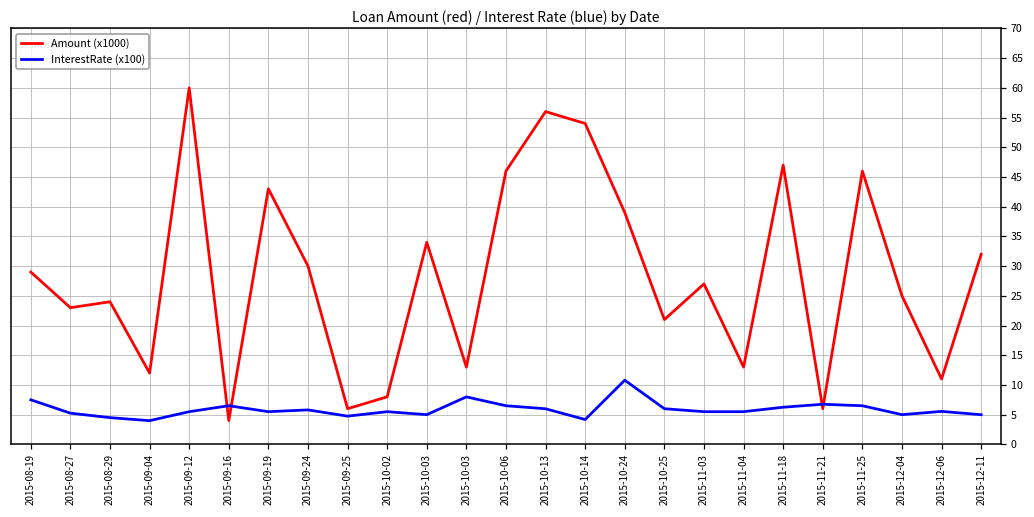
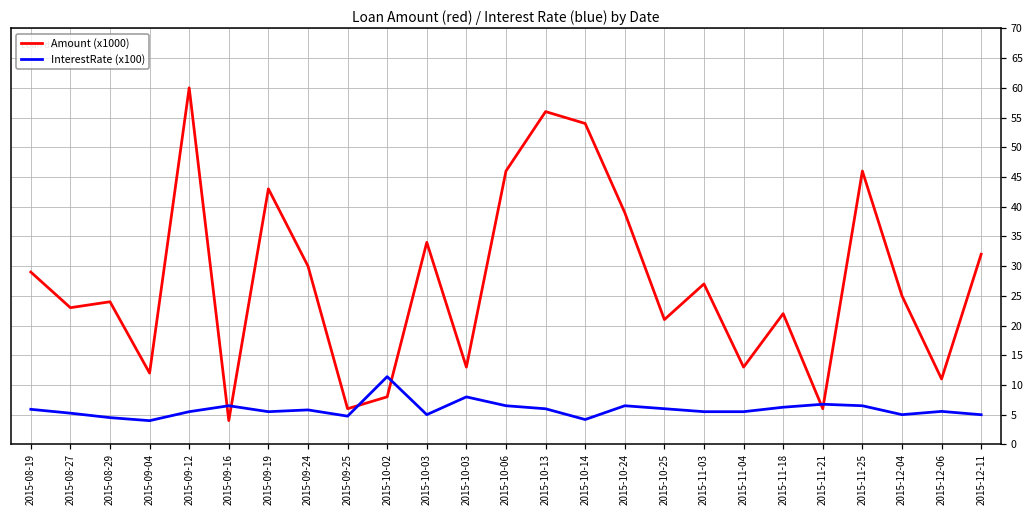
  {
    "Amount (x1000)": {
      "2015-08-19": 29,
      "2015-08-27": 23,
      "2015-08-29": 24,
      "2015-09-04": 12,
      "2015-09-12": 60,
      "2015-09-16": 4,
      "2015-09-19": 43,
      "2015-09-24": 30,
      "2015-09-25": 6,
      "2015-10-02": 8,
      "2015-10-06": 46,
      "2015-10-13": 56,
      "2015-10-14": 54,
      "2015-10-24": 39,
      "2015-10-25": 21,
      "2015-11-03": 27,
      "2015-11-04": 13,
-     "2015-11-18": 47,
+     "2015-11-18": 22,
      "2015-11-21": 6,
      "2015-11-25": 46,
      "2015-12-04": 25,
      "2015-12-06": 11,
      "2015-12-11": 32
    },
    "InterestRate (x100)": {
-     "2015-08-19": 8,
+     "2015-08-19": 6,
      "2015-08-27": 5,
      "2015-08-29": 5,
      "2015-09-04": 4,
      "2015-09-12": 6,
      "2015-09-16": 7,
      "2015-09-19": 6,
      "2015-09-24": 6,
      "2015-09-25": 5,
-     "2015-10-02": 6,
+     "2015-10-02": 11,
      "2015-10-06": 7,
      "2015-10-13": 6,
      "2015-10-14": 4,
-     "2015-10-24": 11,
+     "2015-10-24": 7,
      "2015-10-25": 6,
      "2015-11-03": 6,
      "2015-11-04": 6,
      "2015-11-18": 6,
      "2015-11-21": 7,
      "2015-11-25": 7,
      "2015-12-04": 5,
      "2015-12-06": 6,
      "2015-12-11": 5
    }
  }
